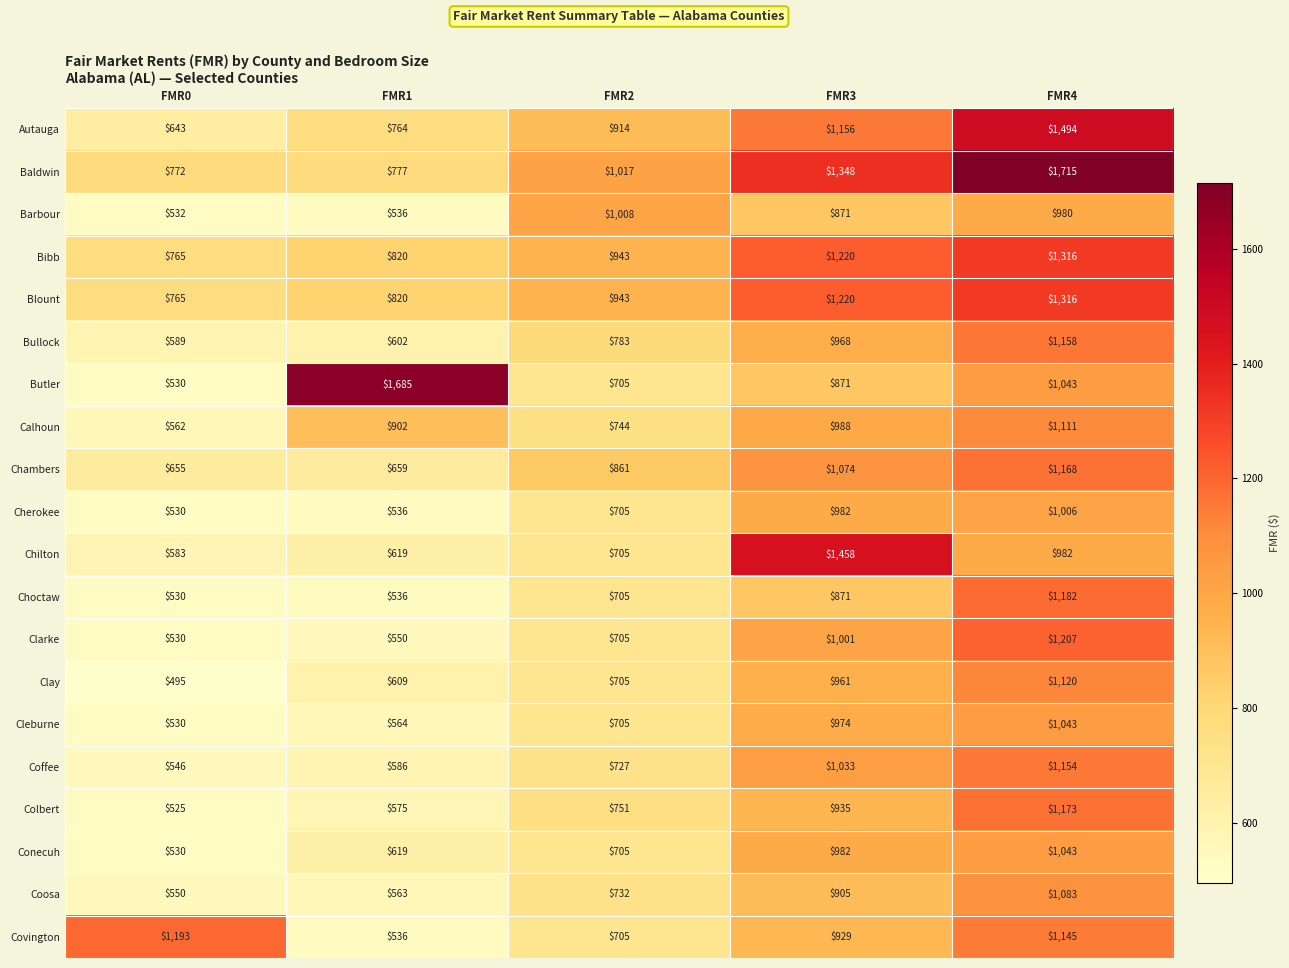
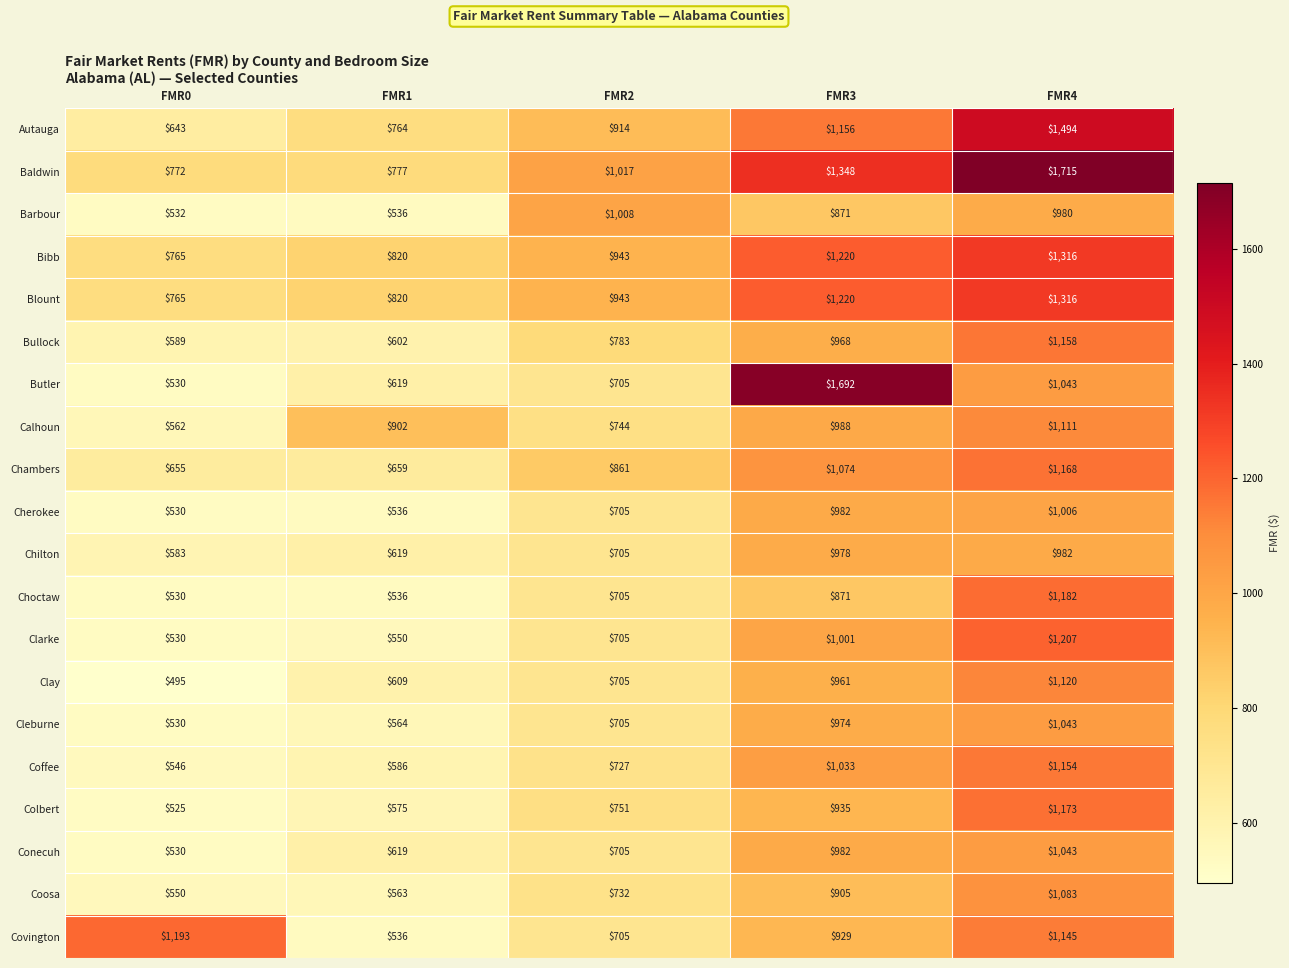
  {
    "Autauga": {
      "FMR0": "$643",
      "FMR1": "$764",
      "FMR2": "$914",
      "FMR3": "$1,156",
      "FMR4": "$1,494"
    },
    "Baldwin": {
      "FMR0": "$772",
      "FMR1": "$777",
      "FMR2": "$1,017",
      "FMR3": "$1,348",
      "FMR4": "$1,715"
    },
    "Barbour": {
      "FMR0": "$532",
      "FMR1": "$536",
      "FMR2": "$1,008",
      "FMR3": "$871",
      "FMR4": "$980"
    },
    "Bibb": {
      "FMR0": "$765",
      "FMR1": "$820",
      "FMR2": "$943",
      "FMR3": "$1,220",
      "FMR4": "$1,316"
    },
    "Blount": {
      "FMR0": "$765",
      "FMR1": "$820",
      "FMR2": "$943",
      "FMR3": "$1,220",
      "FMR4": "$1,316"
    },
    "Bullock": {
      "FMR0": "$589",
      "FMR1": "$602",
      "FMR2": "$783",
      "FMR3": "$968",
      "FMR4": "$1,158"
    },
    "Butler": {
      "FMR0": "$530",
-     "FMR1": "$1,685",
+     "FMR1": "$619",
      "FMR2": "$705",
-     "FMR3": "$871",
+     "FMR3": "$1,692",
      "FMR4": "$1,043"
    },
    "Calhoun": {
      "FMR0": "$562",
      "FMR1": "$902",
      "FMR2": "$744",
      "FMR3": "$988",
      "FMR4": "$1,111"
    },
    "Chambers": {
      "FMR0": "$655",
      "FMR1": "$659",
      "FMR2": "$861",
      "FMR3": "$1,074",
      "FMR4": "$1,168"
    },
    "Cherokee": {
      "FMR0": "$530",
      "FMR1": "$536",
      "FMR2": "$705",
      "FMR3": "$982",
      "FMR4": "$1,006"
    },
    "Chilton": {
      "FMR0": "$583",
      "FMR1": "$619",
      "FMR2": "$705",
-     "FMR3": "$1,458",
+     "FMR3": "$978",
      "FMR4": "$982"
    },
    "Choctaw": {
      "FMR0": "$530",
      "FMR1": "$536",
      "FMR2": "$705",
      "FMR3": "$871",
      "FMR4": "$1,182"
    },
    "Clarke": {
      "FMR0": "$530",
      "FMR1": "$550",
      "FMR2": "$705",
      "FMR3": "$1,001",
      "FMR4": "$1,207"
    },
    "Clay": {
      "FMR0": "$495",
      "FMR1": "$609",
      "FMR2": "$705",
      "FMR3": "$961",
      "FMR4": "$1,120"
    },
    "Cleburne": {
      "FMR0": "$530",
      "FMR1": "$564",
      "FMR2": "$705",
      "FMR3": "$974",
      "FMR4": "$1,043"
    },
    "Coffee": {
      "FMR0": "$546",
      "FMR1": "$586",
      "FMR2": "$727",
      "FMR3": "$1,033",
      "FMR4": "$1,154"
    },
    "Colbert": {
      "FMR0": "$525",
      "FMR1": "$575",
      "FMR2": "$751",
      "FMR3": "$935",
      "FMR4": "$1,173"
    },
    "Conecuh": {
      "FMR0": "$530",
      "FMR1": "$619",
      "FMR2": "$705",
      "FMR3": "$982",
      "FMR4": "$1,043"
    },
    "Coosa": {
      "FMR0": "$550",
      "FMR1": "$563",
      "FMR2": "$732",
      "FMR3": "$905",
      "FMR4": "$1,083"
    },
    "Covington": {
      "FMR0": "$1,193",
      "FMR1": "$536",
      "FMR2": "$705",
      "FMR3": "$929",
      "FMR4": "$1,145"
    }
  }
